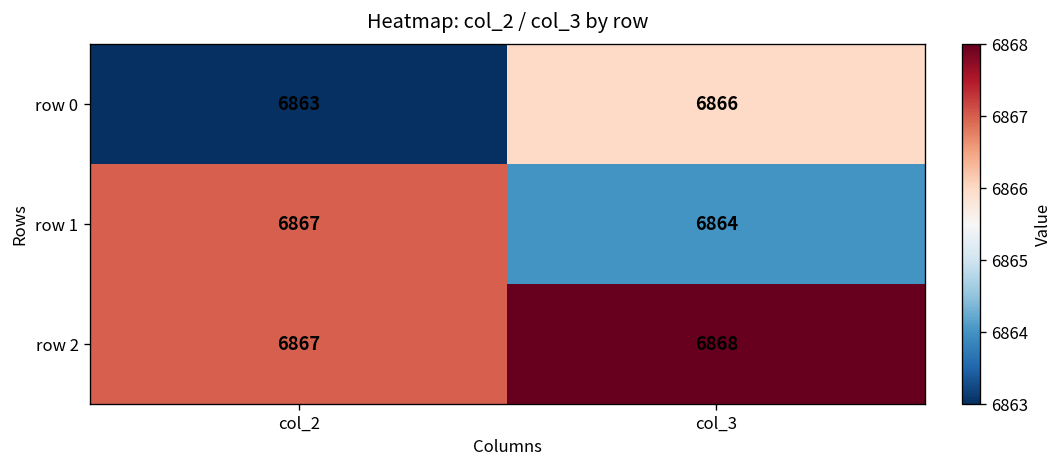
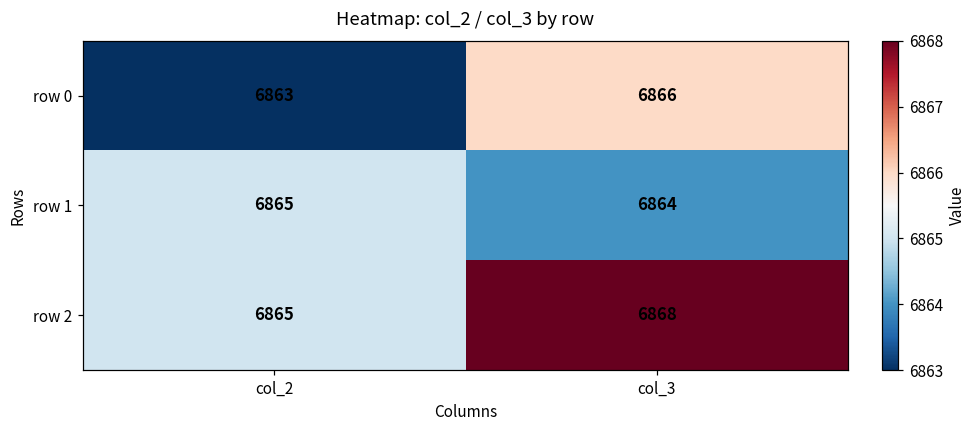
  {
    "row 0": {
      "col_2": 6863,
      "col_3": 6866
    },
    "row 1": {
-     "col_2": 6867,
+     "col_2": 6865,
      "col_3": 6864
    },
    "row 2": {
-     "col_2": 6867,
+     "col_2": 6865,
      "col_3": 6868
    }
  }
